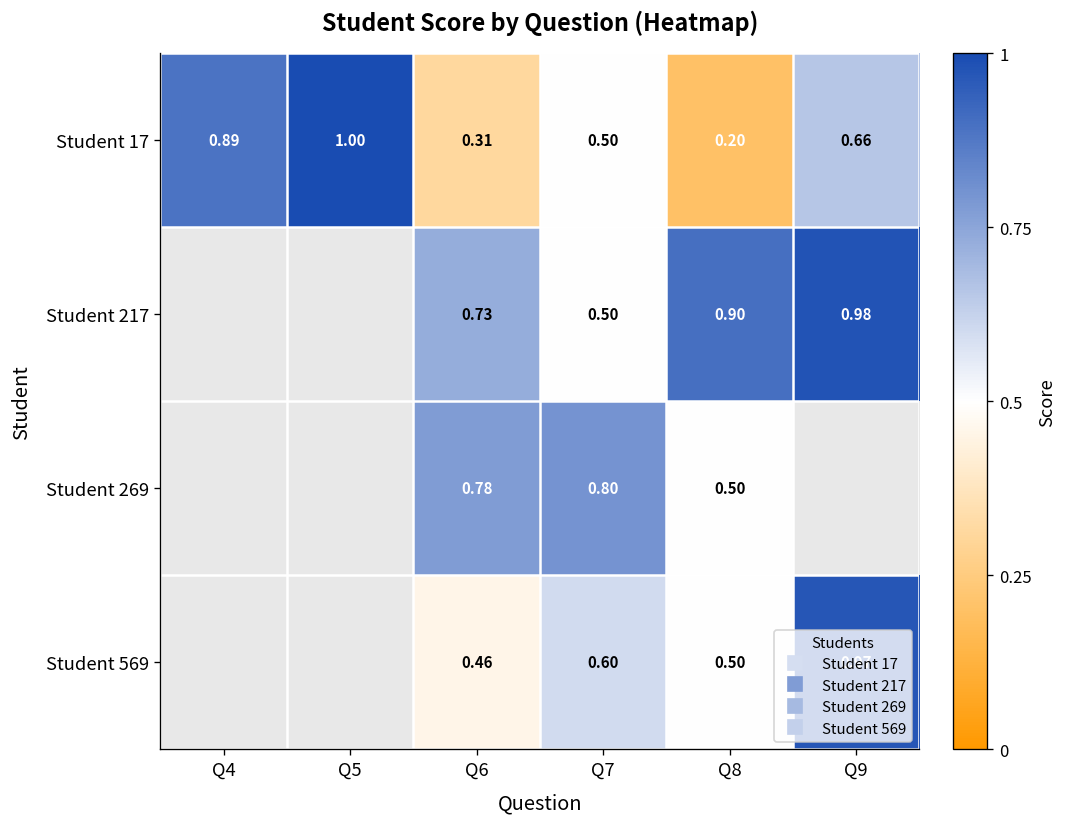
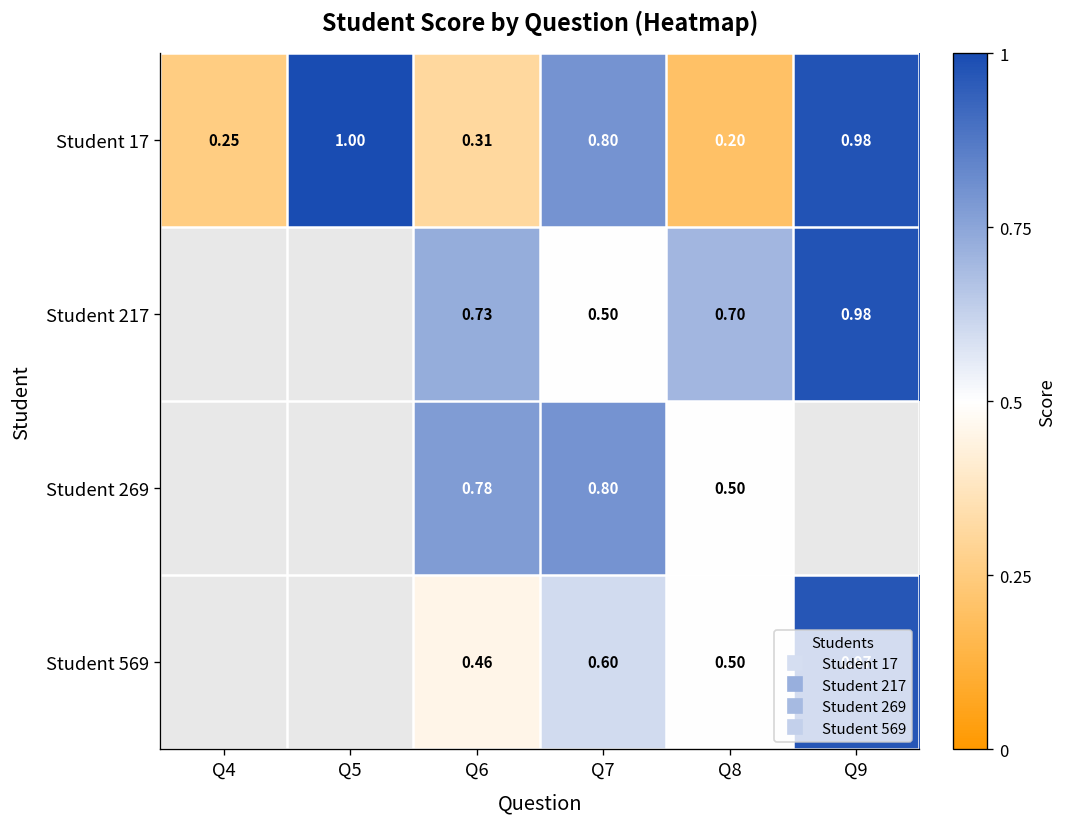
  {
    "Student 17": {
-     "Q4": 0.89,
+     "Q4": 0.25,
      "Q5": 1.00,
      "Q6": 0.31,
-     "Q7": 0.50,
+     "Q7": 0.80,
      "Q8": 0.20,
-     "Q9": 0.66
+     "Q9": 0.98
    },
    "Student 217": {
      "Q6": 0.73,
      "Q7": 0.50,
-     "Q8": 0.90,
+     "Q8": 0.70,
      "Q9": 0.98
    },
    "Student 269": {
      "Q6": 0.78,
      "Q7": 0.80,
      "Q8": 0.50
    },
    "Student 569": {
      "Q6": 0.46,
      "Q7": 0.60,
      "Q8": 0.50
    }
  }
